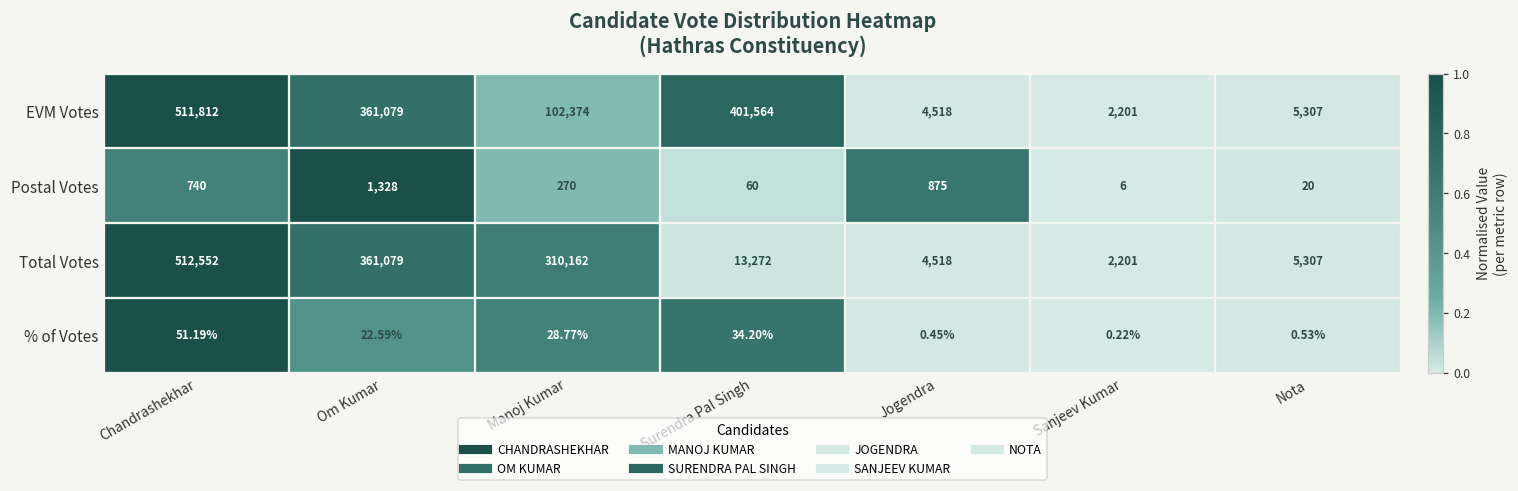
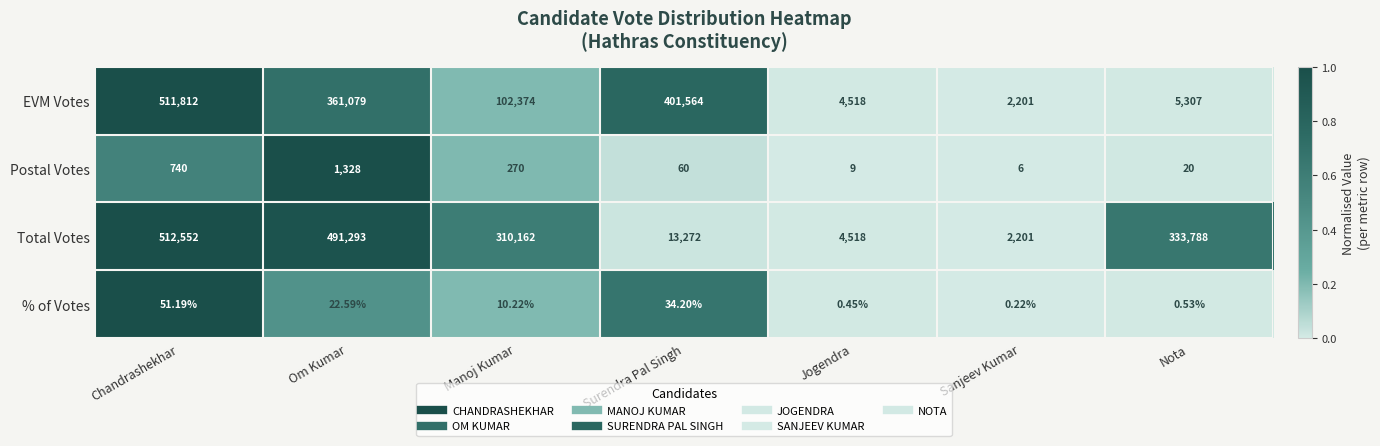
  {
    "EVM Votes": {
      "Chandrashekhar": "511,812",
      "Om Kumar": "361,079",
      "Manoj Kumar": "102,374",
      "Surendra Pal Singh": "401,564",
      "Jogendra": "4,518",
      "Sanjeev Kumar": "2,201",
      "Nota": "5,307"
    },
    "Postal Votes": {
      "Chandrashekhar": "740",
      "Om Kumar": "1,328",
      "Manoj Kumar": "270",
      "Surendra Pal Singh": "60",
-     "Jogendra": "875",
+     "Jogendra": "9",
      "Sanjeev Kumar": "6",
      "Nota": "20"
    },
    "Total Votes": {
      "Chandrashekhar": "512,552",
-     "Om Kumar": "361,079",
+     "Om Kumar": "491,293",
      "Manoj Kumar": "310,162",
      "Surendra Pal Singh": "13,272",
      "Jogendra": "4,518",
      "Sanjeev Kumar": "2,201",
-     "Nota": "5,307"
+     "Nota": "333,788"
    },
    "% of Votes": {
      "Chandrashekhar": "51.19%",
      "Om Kumar": "22.59%",
-     "Manoj Kumar": "28.77%",
+     "Manoj Kumar": "10.22%",
      "Surendra Pal Singh": "34.20%",
      "Jogendra": "0.45%",
      "Sanjeev Kumar": "0.22%",
      "Nota": "0.53%"
    }
  }
